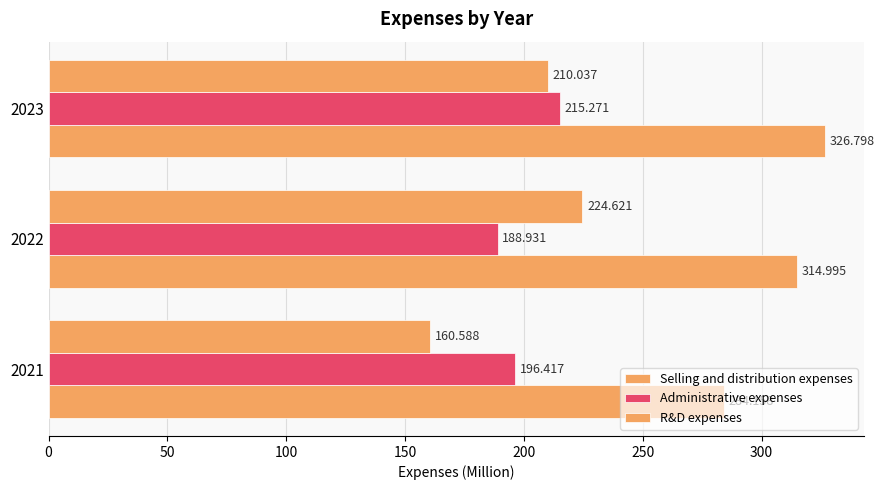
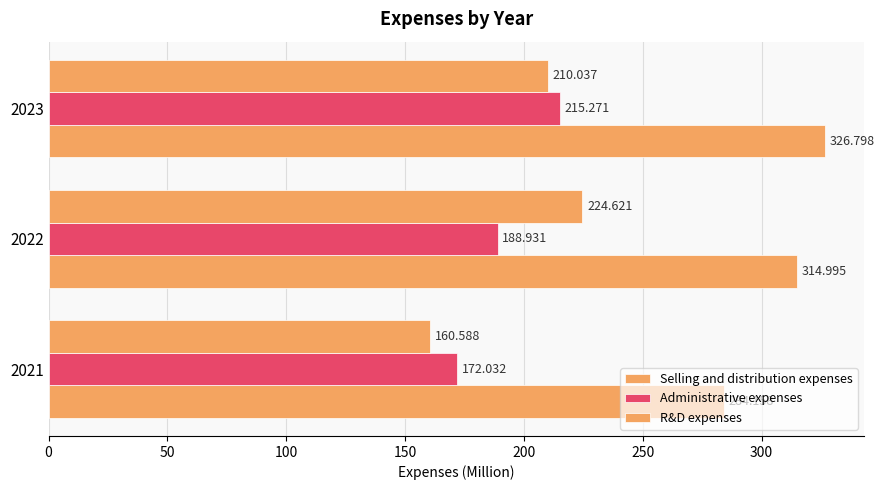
  {
    "Administrative expenses": {
      "2023": 215.271,
      "2022": 188.931,
-     "2021": 196.417
+     "2021": 172.032
    }
  }
